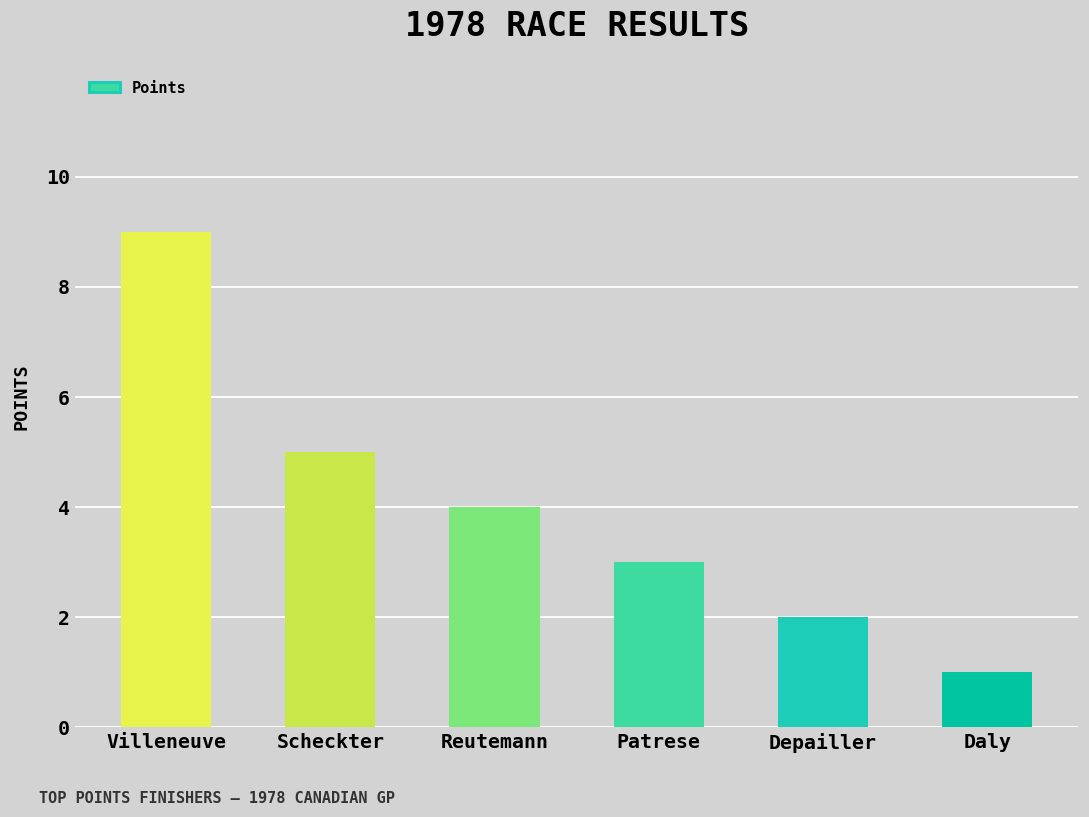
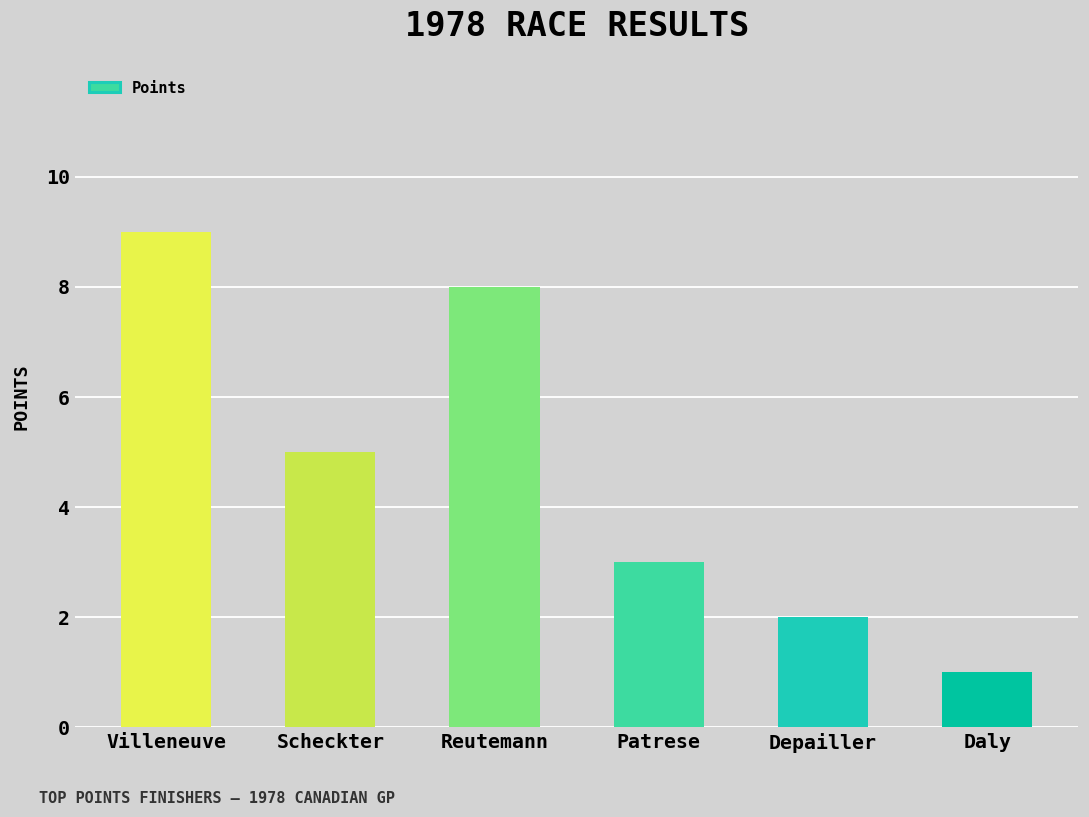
  {
    "Villeneuve": 9,
    "Scheckter": 5,
-   "Reutemann": 4,
+   "Reutemann": 8,
    "Patrese": 3,
    "Depailler": 2,
    "Daly": 1
  }
